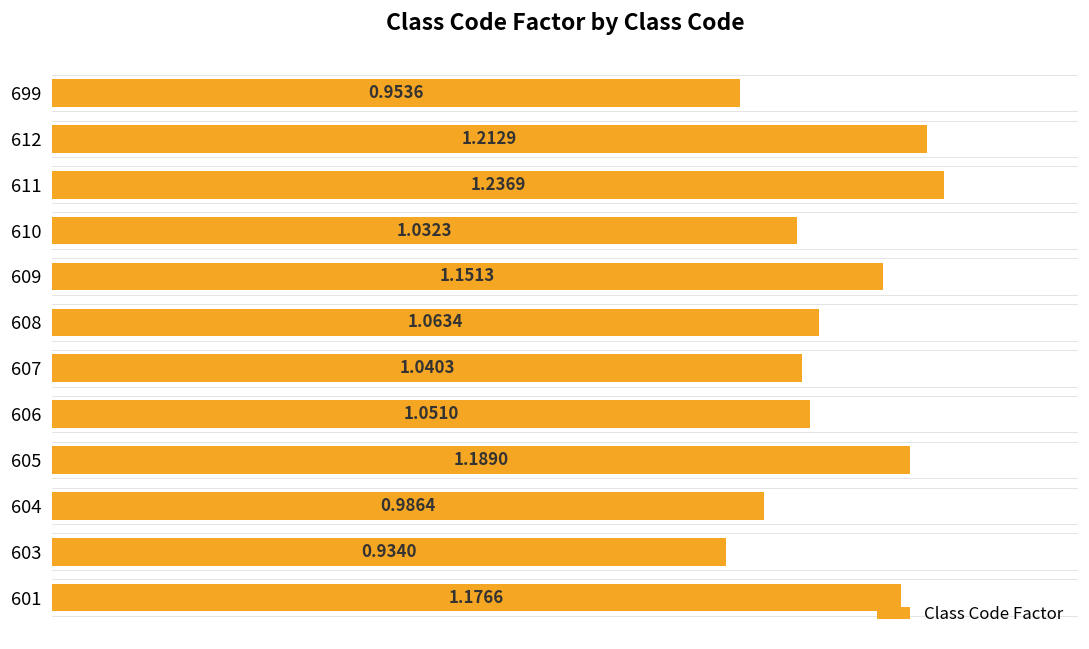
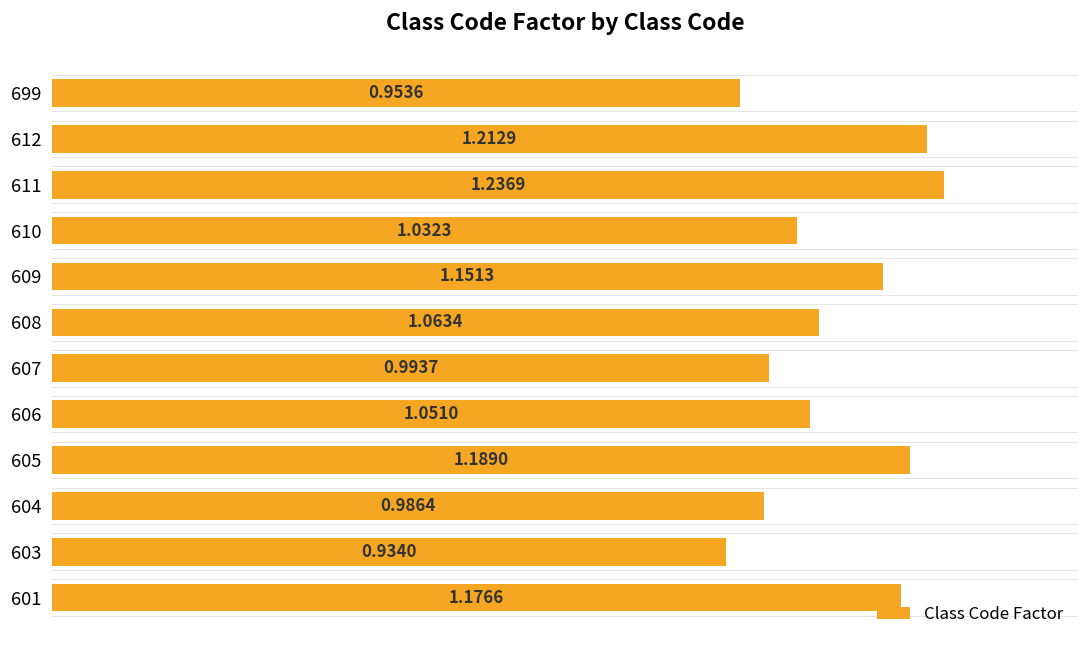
  {
    "699": 0.9536,
    "612": 1.2129,
    "611": 1.2369,
    "610": 1.0323,
    "609": 1.1513,
    "608": 1.0634,
-   "607": 1.0403,
+   "607": 0.9937,
    "606": 1.0510,
    "605": 1.1890,
    "604": 0.9864,
    "603": 0.9340,
    "601": 1.1766
  }
